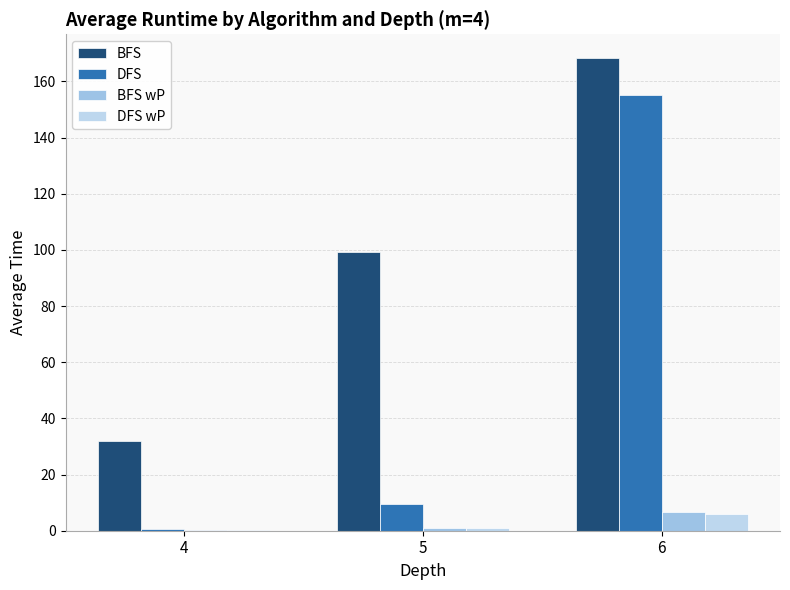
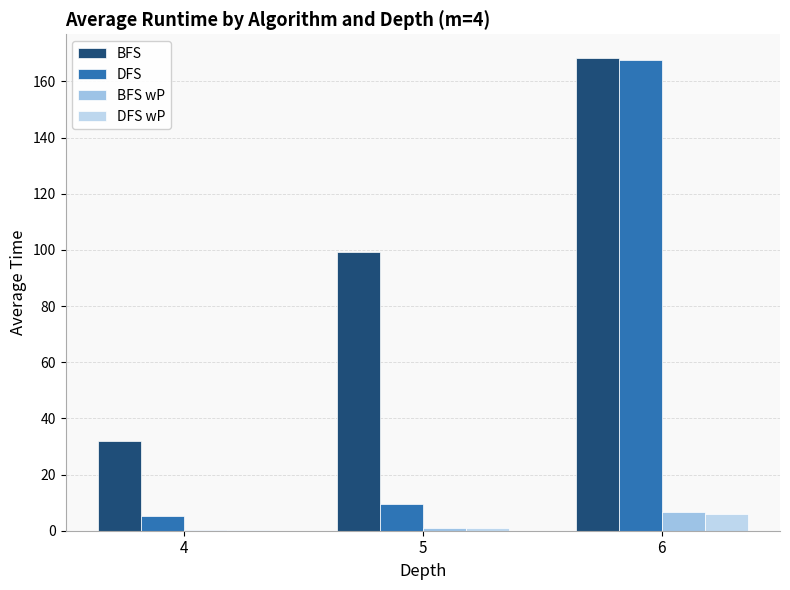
  {
    "BFS": {
      "4": 32,
      "5": 99,
      "6": 168
    },
    "DFS": {
-     "4": 1,
+     "4": 5,
      "5": 9,
-     "6": 155
+     "6": 168
    }
  }
